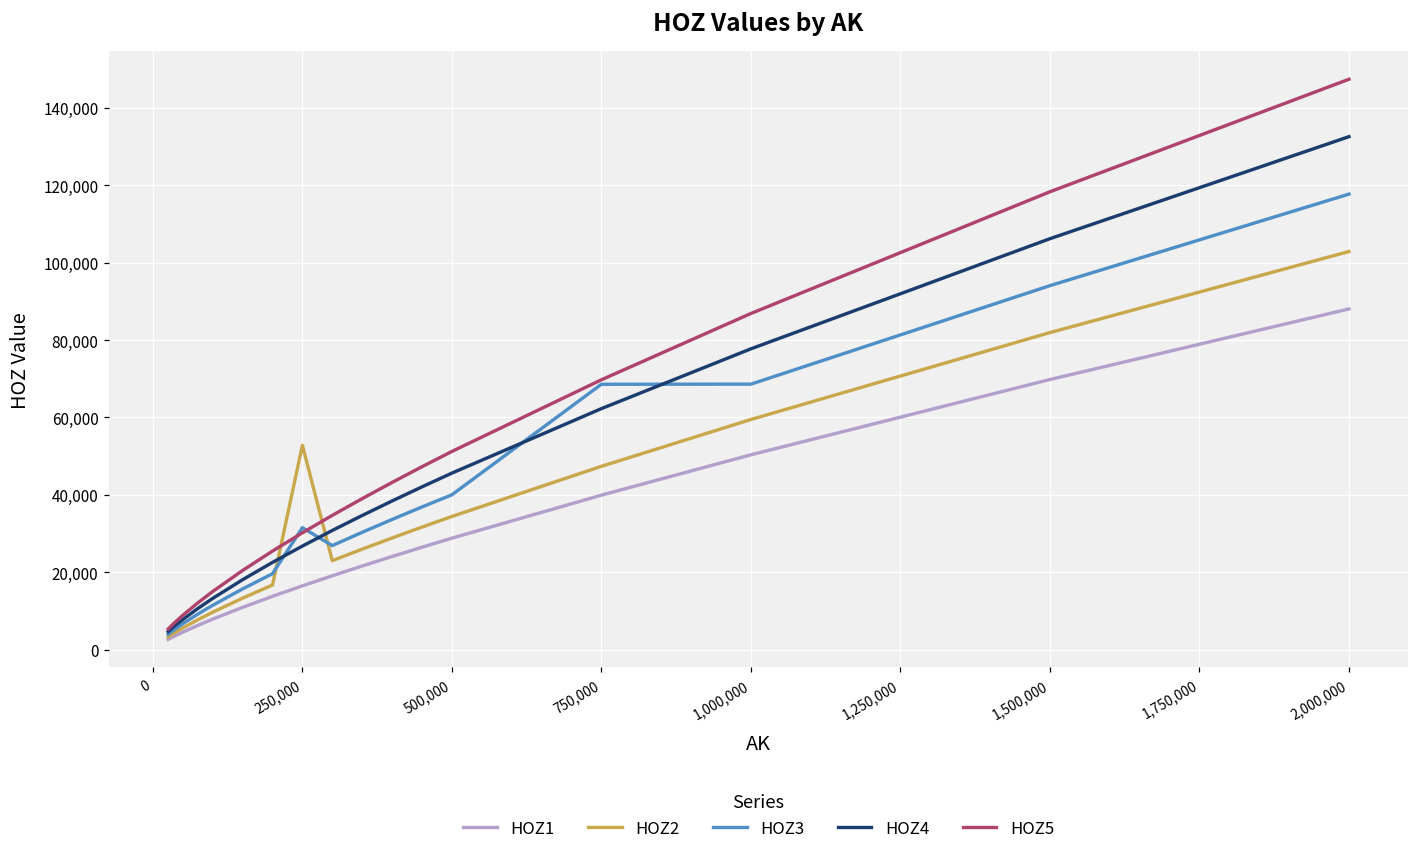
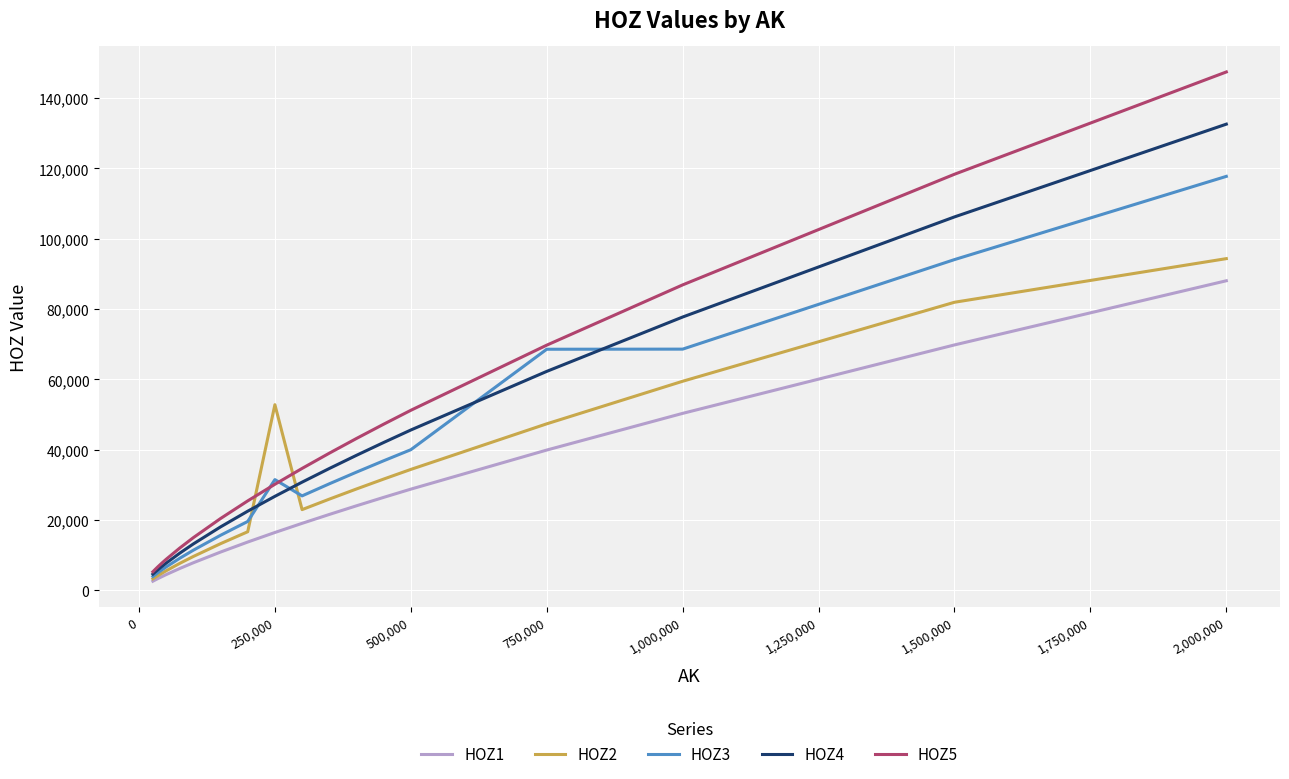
  {
    "HOZ1": {
      "250,000": "16,000",
      "500,000": "29,000",
      "750,000": "40,000",
      "1,000,000": "50,000",
      "1,500,000": "70,000",
      "2,000,000": "88,000"
    },
    "HOZ2": {
      "250,000": "53,000",
      "500,000": "34,000",
      "750,000": "47,000",
      "1,000,000": "59,000",
      "1,500,000": "82,000",
-     "2,000,000": "103,000"
+     "2,000,000": "94,000"
    },
    "HOZ3": {
      "250,000": "32,000",
      "500,000": "40,000",
      "750,000": "69,000",
      "1,000,000": "69,000",
      "1,500,000": "94,000",
      "2,000,000": "118,000"
    },
    "HOZ4": {
      "250,000": "27,000",
      "500,000": "46,000",
      "750,000": "62,000",
      "1,000,000": "78,000",
      "1,500,000": "106,000",
      "2,000,000": "133,000"
    },
    "HOZ5": {
      "250,000": "30,000",
      "500,000": "51,000",
      "750,000": "70,000",
      "1,000,000": "87,000",
      "1,500,000": "118,000",
      "2,000,000": "147,000"
    }
  }
